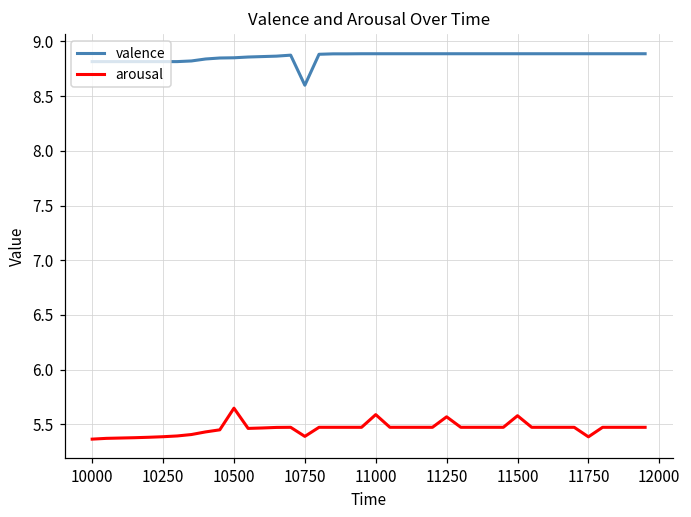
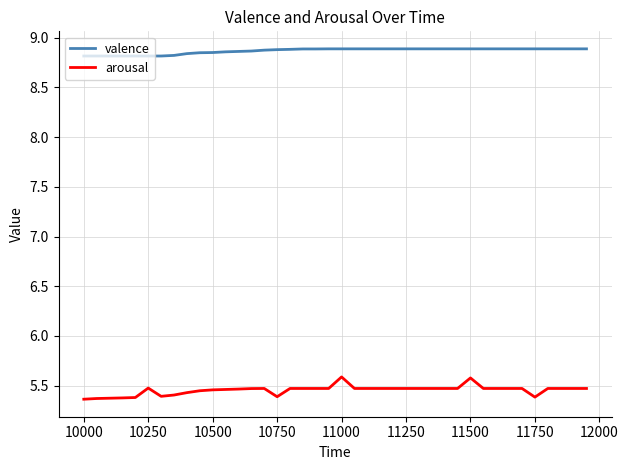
  {
    "valence": {
      "10500": 8.9,
-     "10750": 8.6,
+     "10750": 8.9,
      "11000": 8.9,
      "11250": 8.9,
      "11500": 8.9,
      "11750": 8.9
    },
    "arousal": {
      "10000": 5.4,
-     "10250": 5.4,
-     "10500": 5.6,
+     "10250": 5.5,
+     "10500": 5.5,
      "10750": 5.4,
      "11000": 5.6,
-     "11250": 5.6,
+     "11250": 5.5,
      "11500": 5.6,
      "11750": 5.4
    }
  }
